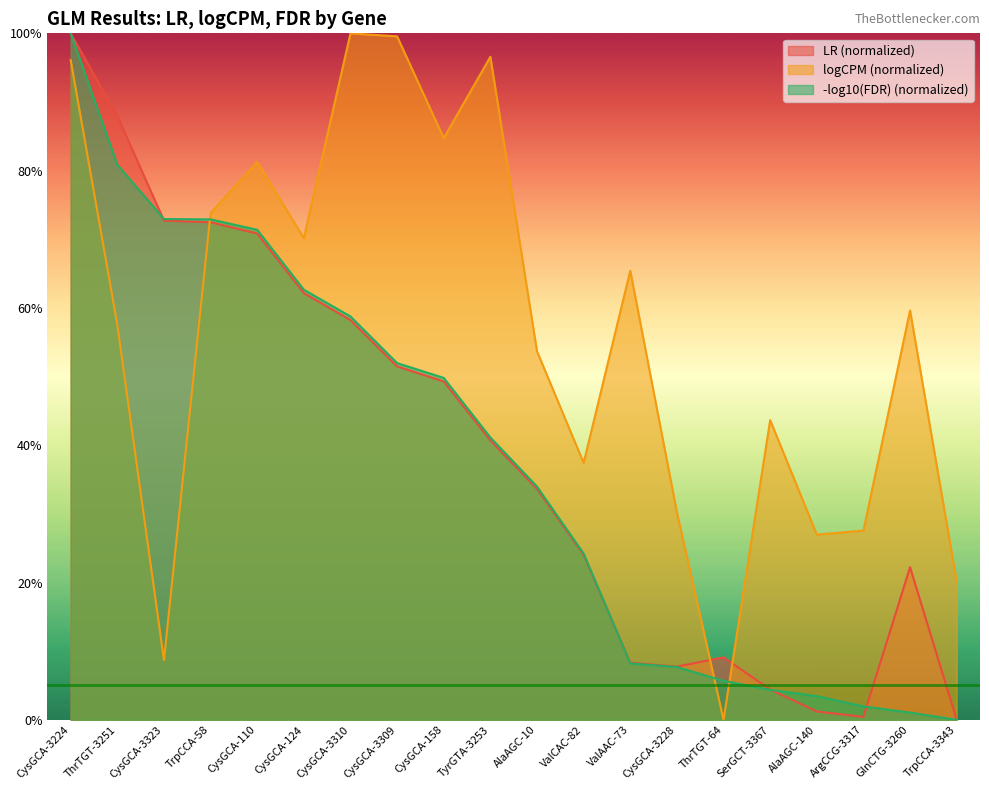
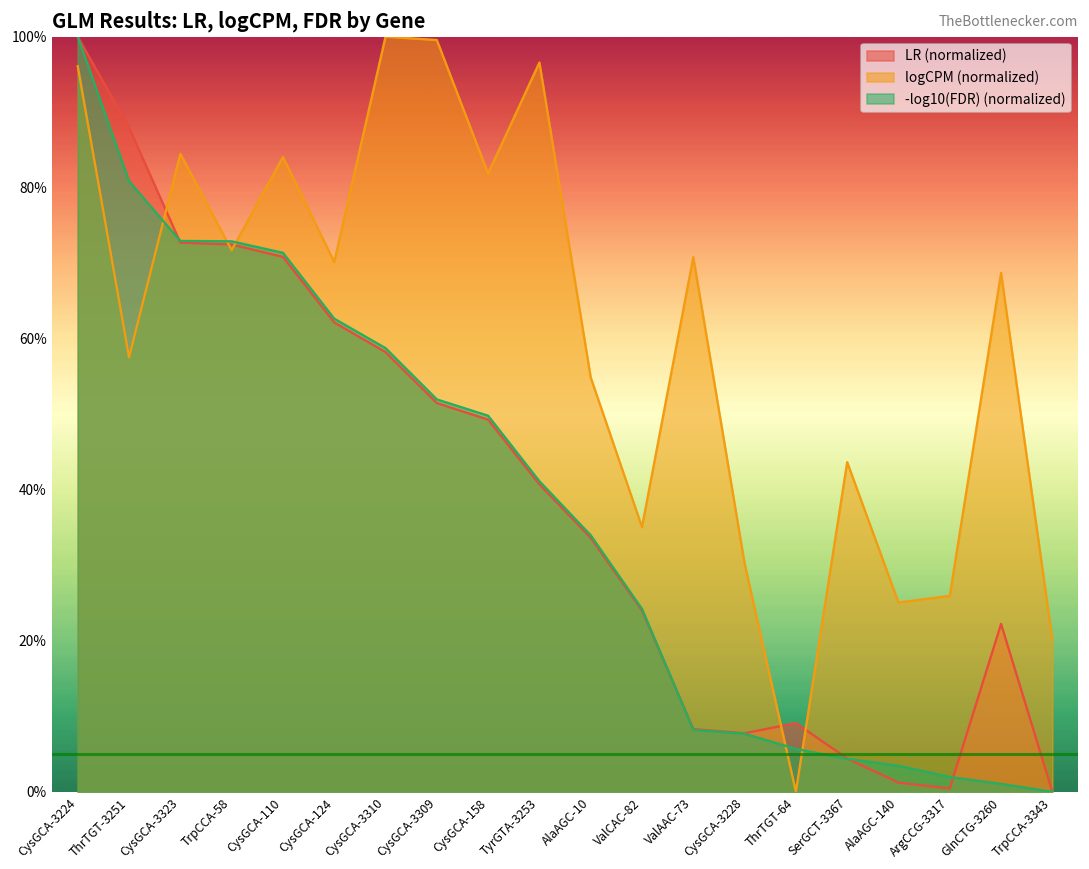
  {
    "LR (normalized)": {
      "ThrTGT-3251": "88%",
      "TrpCCA-58": "72%",
      "CysGCA-110": "71%",
      "CysGCA-124": "62%",
      "CysGCA-3310": "58%",
      "CysGCA-3309": "51%",
      "CysGCA-158": "49%",
      "TyrGTA-3253": "41%",
      "ThrTGT-64": "9%",
      "AlaAGC-140": "1%",
      "ArgCCG-3317": "0%",
      "GlnCTG-3260": "22%"
    },
    "logCPM (normalized)": {
      "CysGCA-3224": "96%",
      "ThrTGT-3251": "58%",
-     "CysGCA-3323": "9%",
-     "TrpCCA-58": "74%",
-     "CysGCA-110": "81%",
+     "CysGCA-3323": "84%",
+     "TrpCCA-58": "72%",
+     "CysGCA-110": "84%",
      "CysGCA-124": "70%",
      "CysGCA-3310": "100%",
      "CysGCA-3309": "100%",
-     "CysGCA-158": "85%",
+     "CysGCA-158": "82%",
      "TyrGTA-3253": "97%",
-     "AlaAGC-10": "54%",
-     "ValCAC-82": "37%",
-     "ValAAC-73": "65%",
+     "AlaAGC-10": "55%",
+     "ValCAC-82": "35%",
+     "ValAAC-73": "71%",
      "CysGCA-3228": "30%",
      "ThrTGT-64": "0%",
      "SerGCT-3367": "44%",
-     "AlaAGC-140": "27%",
-     "ArgCCG-3317": "28%",
-     "GlnCTG-3260": "60%",
+     "AlaAGC-140": "25%",
+     "ArgCCG-3317": "26%",
+     "GlnCTG-3260": "69%",
      "TrpCCA-3343": "20%"
    },
    "-log10(FDR) (normalized)": {
      "ThrTGT-3251": "81%",
      "TrpCCA-58": "73%",
      "CysGCA-110": "71%",
      "CysGCA-124": "63%",
      "CysGCA-3310": "59%",
      "CysGCA-3309": "52%",
      "CysGCA-158": "50%",
      "TyrGTA-3253": "41%",
      "ThrTGT-64": "6%",
      "AlaAGC-140": "3%",
      "ArgCCG-3317": "2%",
      "GlnCTG-3260": "1%"
    }
  }
